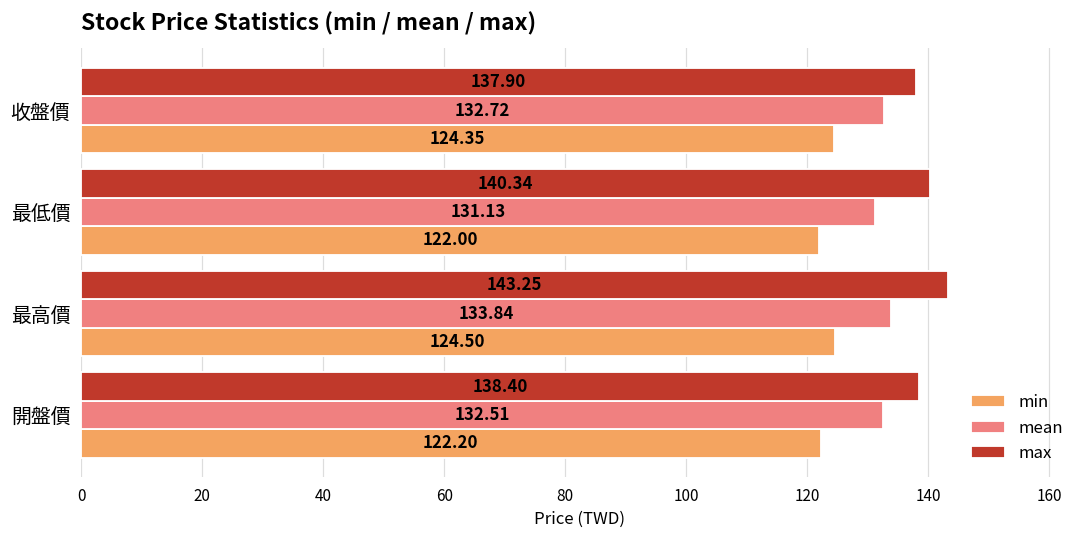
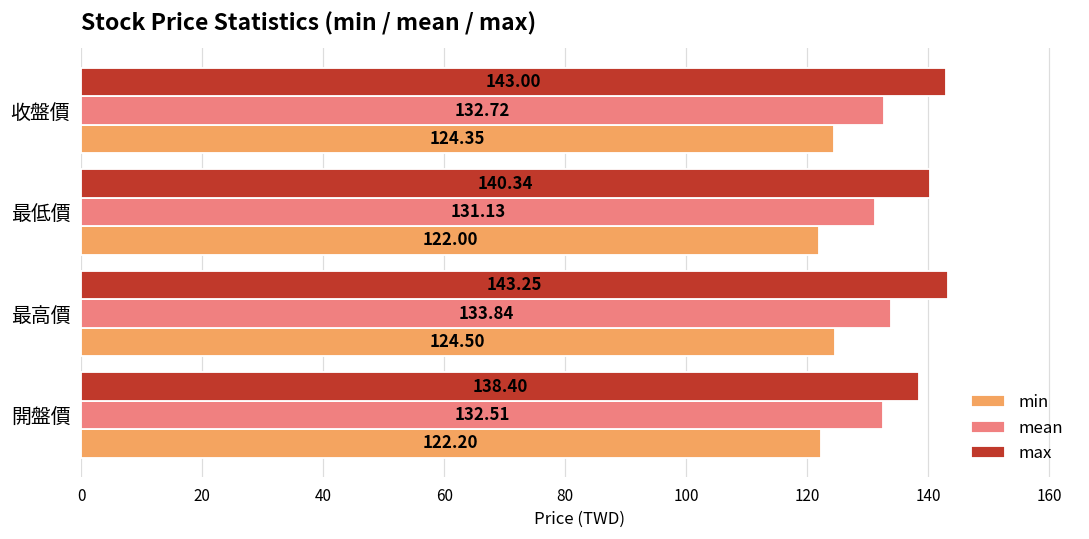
  {
    "max": {
-     "收盤價": 137.90,
+     "收盤價": 143.00,
      "最低價": 140.34,
      "最高價": 143.25,
      "開盤價": 138.40
    }
  }
